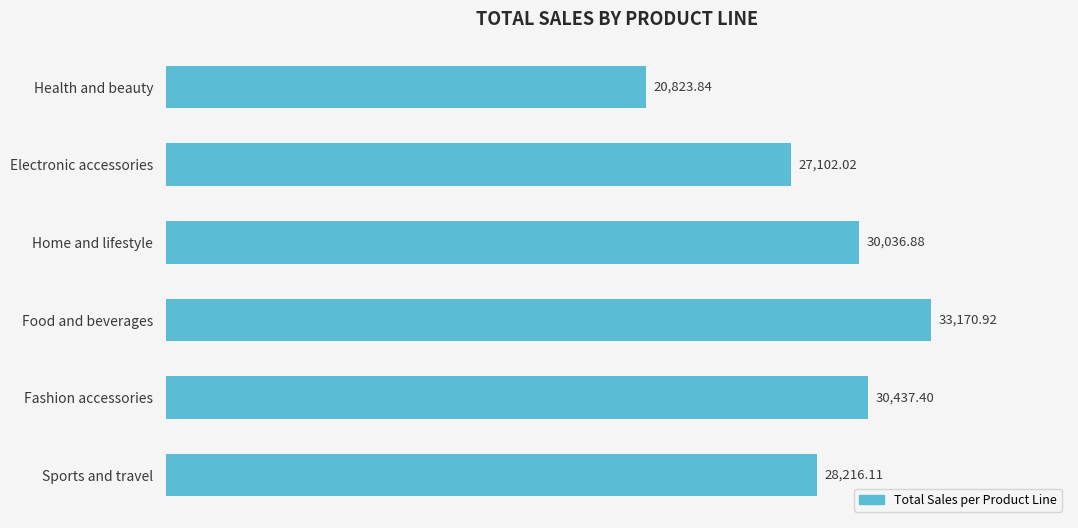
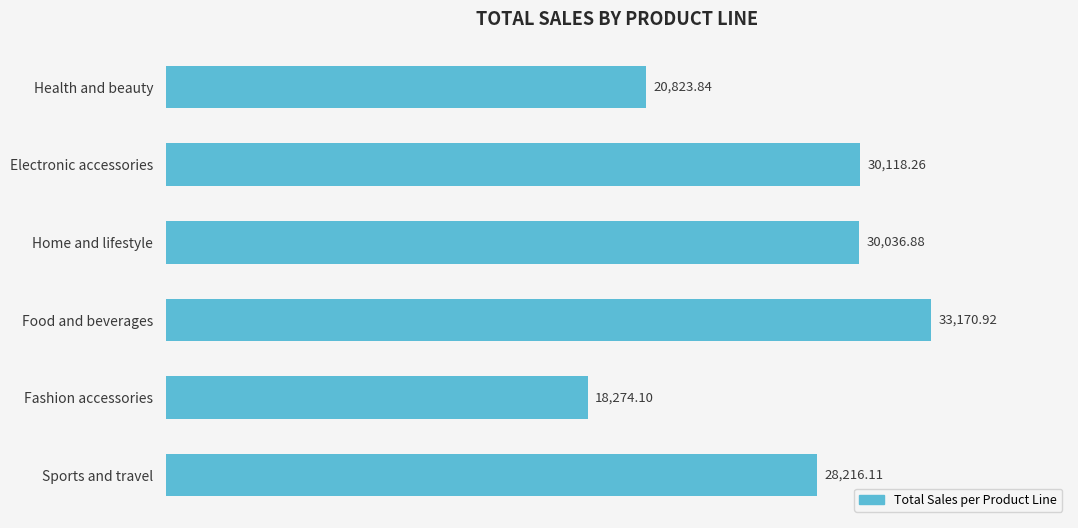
  {
    "Health and beauty": "20,823.84",
-   "Electronic accessories": "27,102.02",
+   "Electronic accessories": "30,118.26",
    "Home and lifestyle": "30,036.88",
    "Food and beverages": "33,170.92",
-   "Fashion accessories": "30,437.40",
+   "Fashion accessories": "18,274.10",
    "Sports and travel": "28,216.11"
  }
